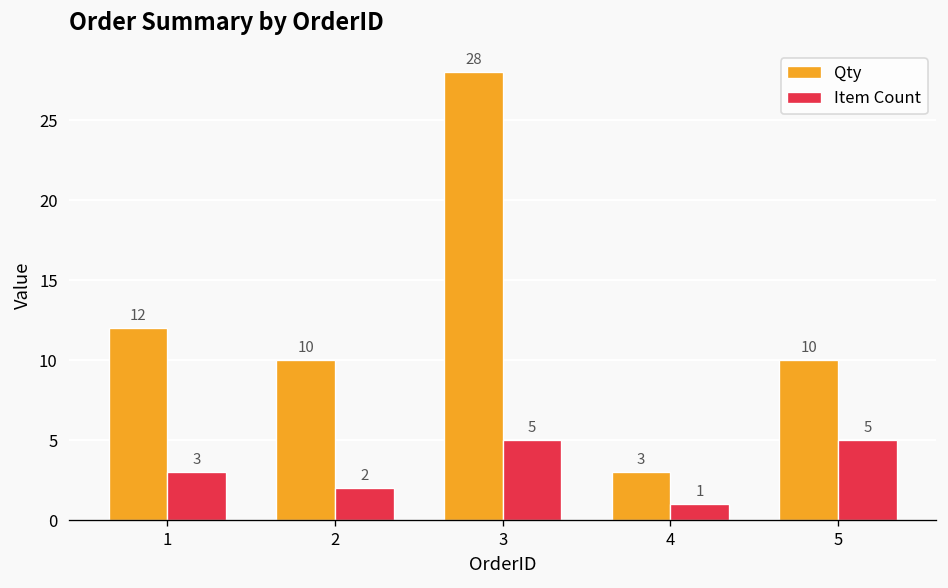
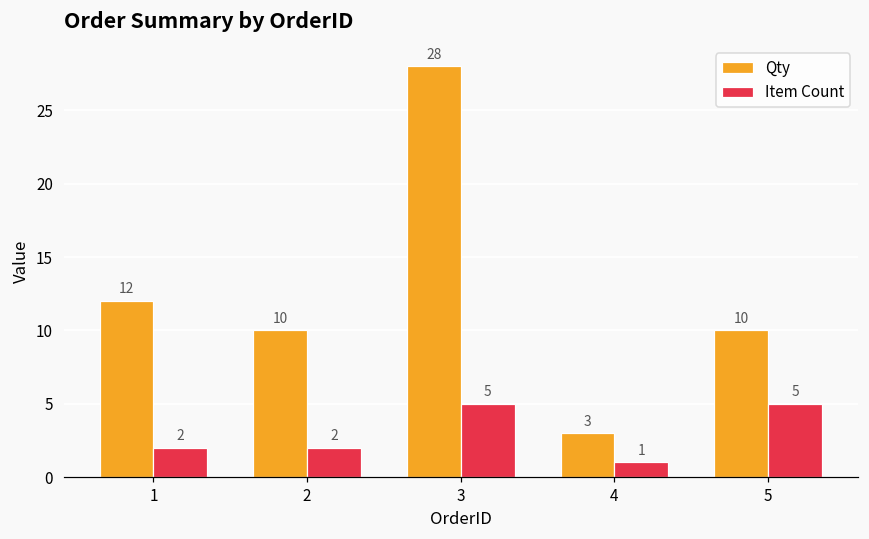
  {
    "Qty": {
      "1": 12,
      "2": 10,
      "3": 28,
      "4": 3,
      "5": 10
    },
    "Item Count": {
-     "1": 3,
+     "1": 2,
      "2": 2,
      "3": 5,
      "4": 1,
      "5": 5
    }
  }
